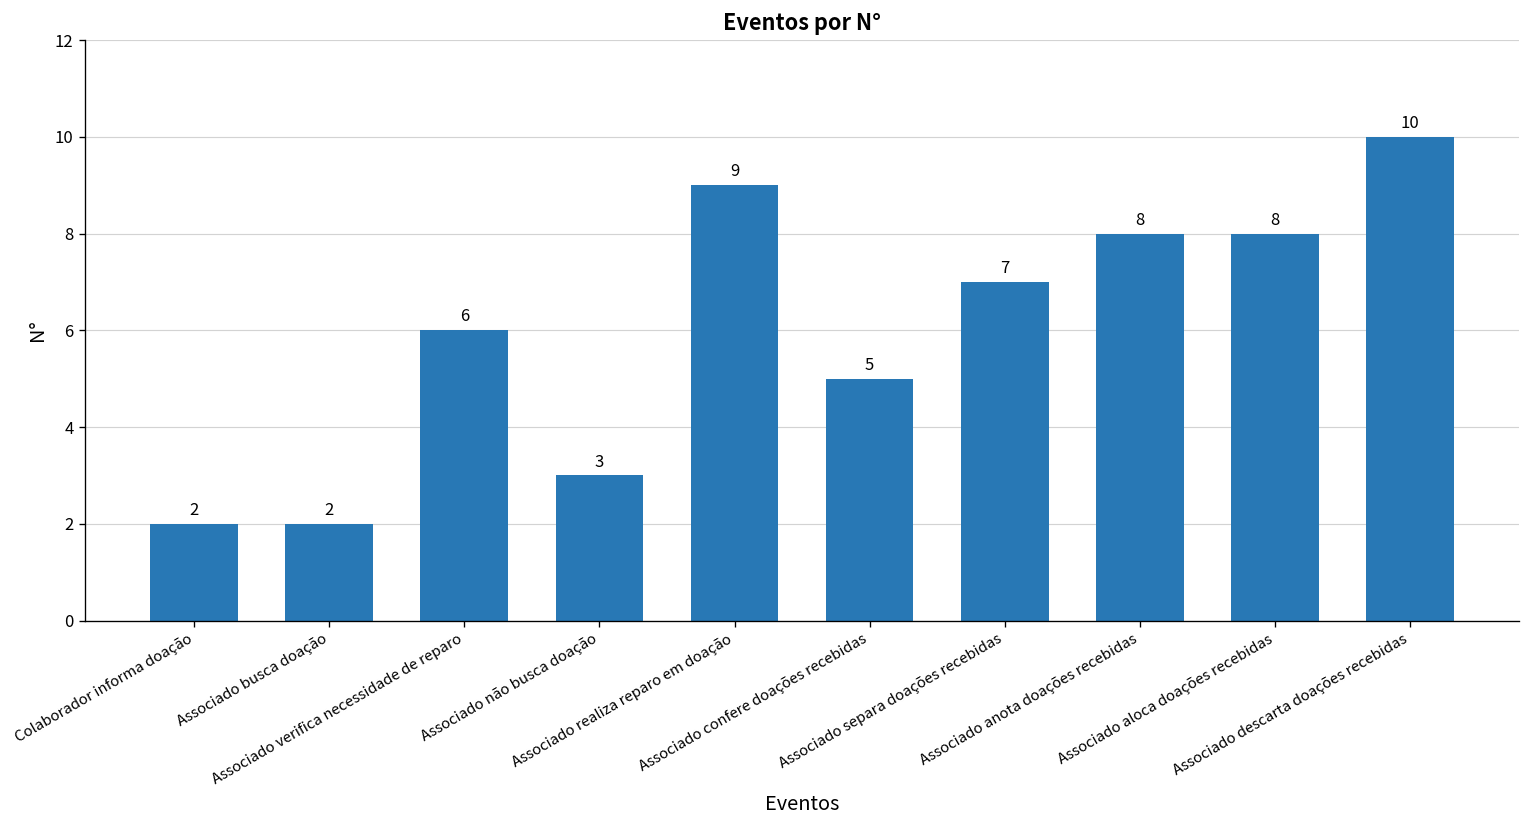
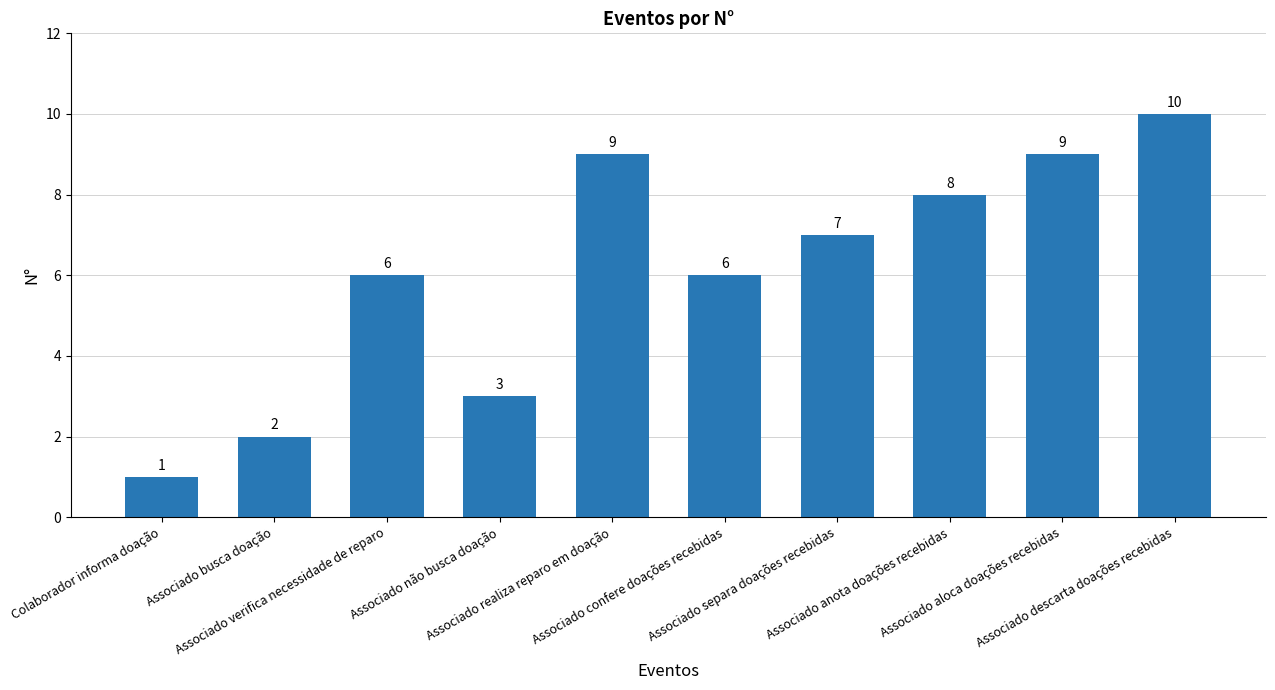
  {
-   "Colaborador informa doação": 2,
+   "Colaborador informa doação": 1,
    "Associado busca doação": 2,
    "Associado verifica necessidade de reparo": 6,
    "Associado não busca doação": 3,
    "Associado realiza reparo em doação": 9,
-   "Associado confere doações recebidas": 5,
+   "Associado confere doações recebidas": 6,
    "Associado separa doações recebidas": 7,
    "Associado anota doações recebidas": 8,
-   "Associado aloca doações recebidas": 8,
+   "Associado aloca doações recebidas": 9,
    "Associado descarta doações recebidas": 10
  }
